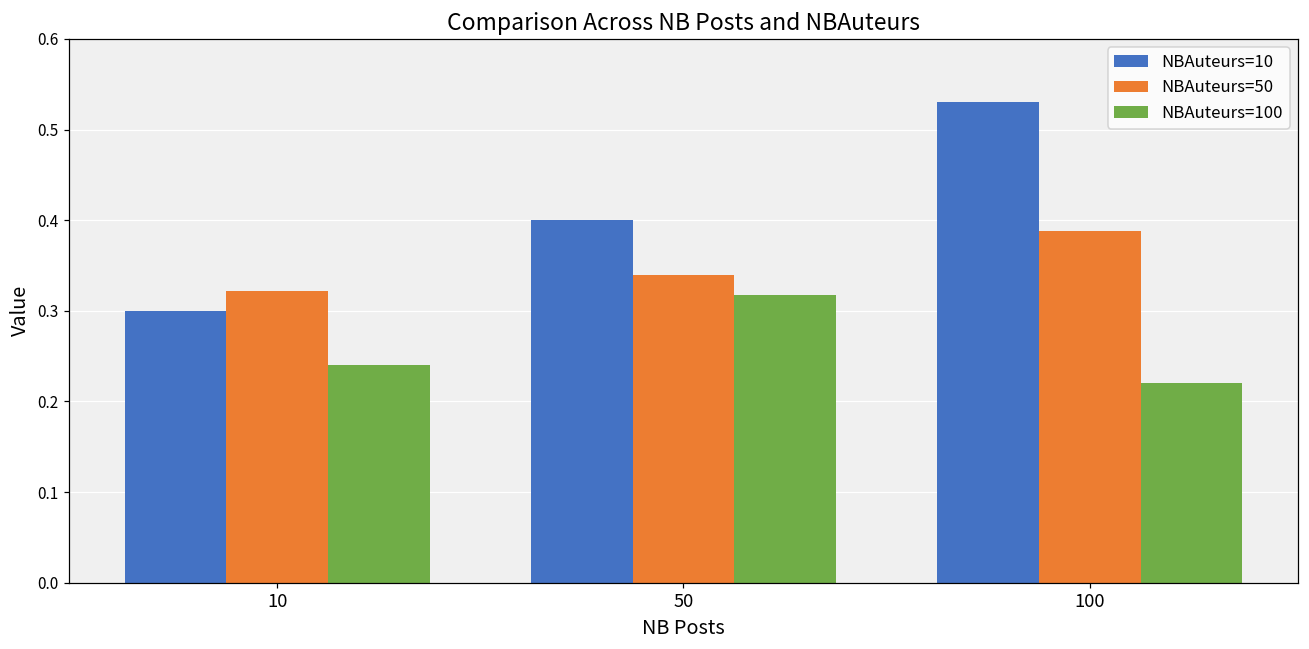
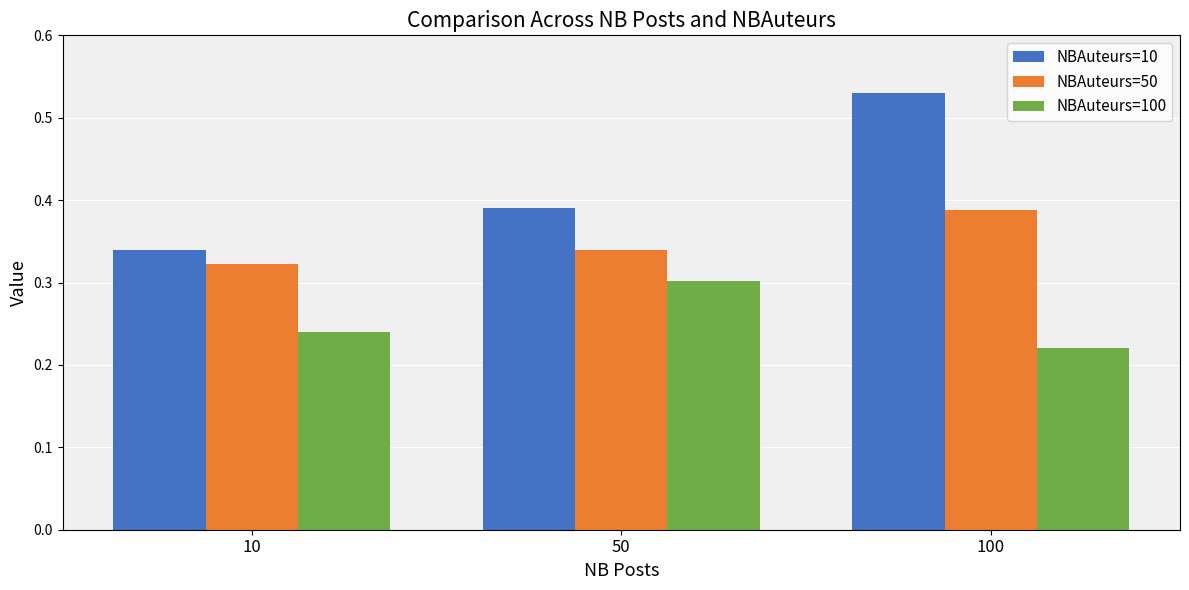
  {
    "NBAuteurs=10": {
-     "10": 0.30,
-     "50": 0.40,
+     "10": 0.34,
+     "50": 0.39,
      "100": 0.53
    },
    "NBAuteurs=50": {
      "10": 0.32,
      "50": 0.34,
      "100": 0.39
    },
    "NBAuteurs=100": {
      "10": 0.24,
-     "50": 0.32,
+     "50": 0.30,
      "100": 0.22
    }
  }
